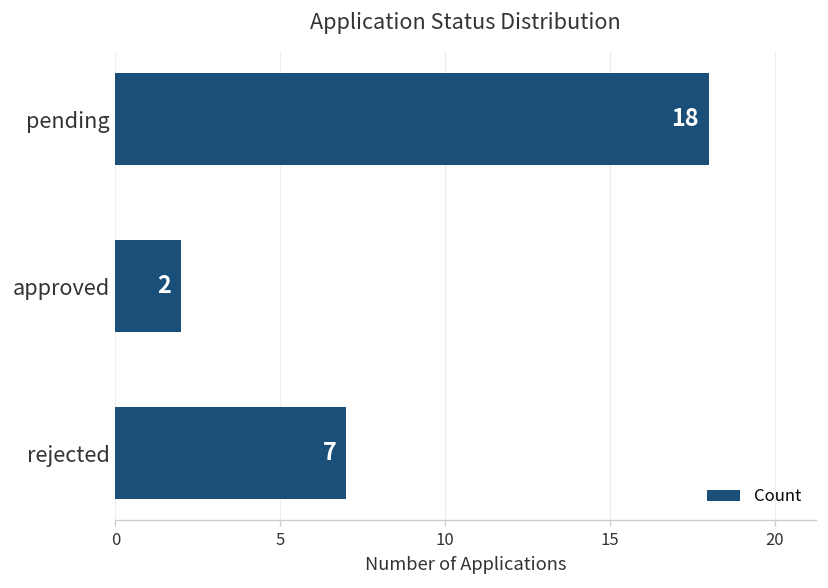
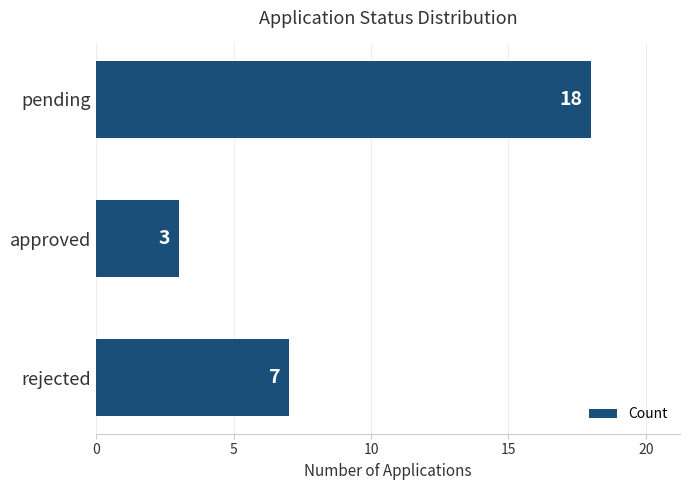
  {
    "pending": 18,
-   "approved": 2,
+   "approved": 3,
    "rejected": 7
  }
